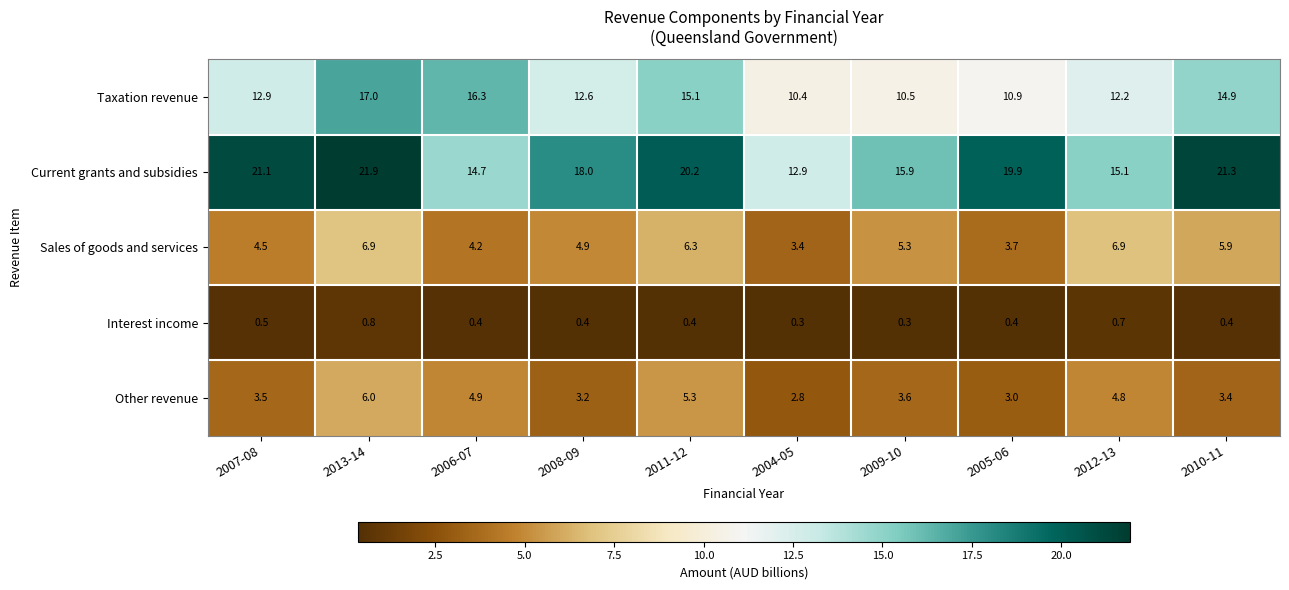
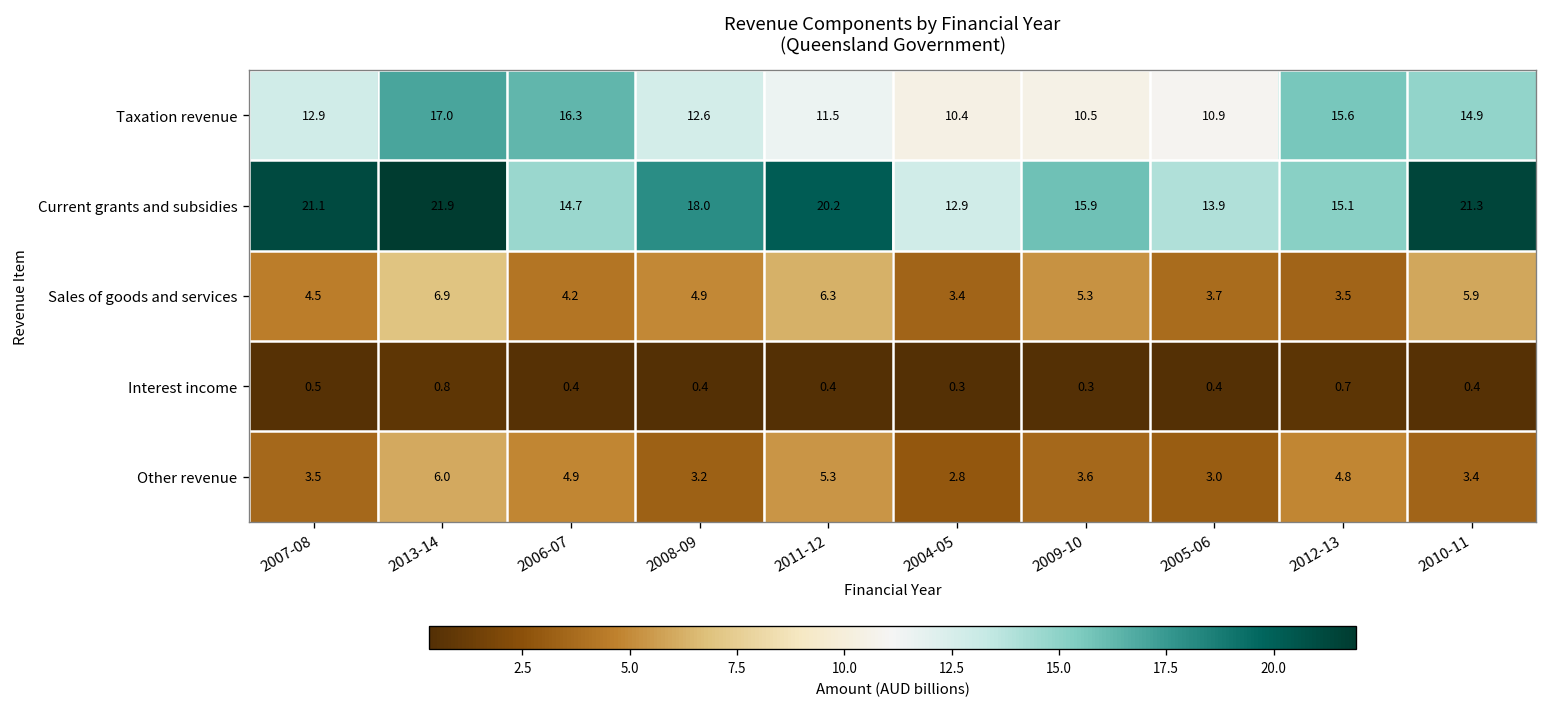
  {
    "Taxation revenue": {
      "2007-08": 12.9,
      "2013-14": 17.0,
      "2006-07": 16.3,
      "2008-09": 12.6,
-     "2011-12": 15.1,
+     "2011-12": 11.5,
      "2004-05": 10.4,
      "2009-10": 10.5,
      "2005-06": 10.9,
-     "2012-13": 12.2,
+     "2012-13": 15.6,
      "2010-11": 14.9
    },
    "Current grants and subsidies": {
      "2007-08": 21.1,
      "2013-14": 21.9,
      "2006-07": 14.7,
      "2008-09": 18.0,
      "2011-12": 20.2,
      "2004-05": 12.9,
      "2009-10": 15.9,
-     "2005-06": 19.9,
+     "2005-06": 13.9,
      "2012-13": 15.1,
      "2010-11": 21.3
    },
    "Sales of goods and services": {
      "2007-08": 4.5,
      "2013-14": 6.9,
      "2006-07": 4.2,
      "2008-09": 4.9,
      "2011-12": 6.3,
      "2004-05": 3.4,
      "2009-10": 5.3,
      "2005-06": 3.7,
-     "2012-13": 6.9,
+     "2012-13": 3.5,
      "2010-11": 5.9
    },
    "Interest income": {
      "2007-08": 0.5,
      "2013-14": 0.8,
      "2006-07": 0.4,
      "2008-09": 0.4,
      "2011-12": 0.4,
      "2004-05": 0.3,
      "2009-10": 0.3,
      "2005-06": 0.4,
      "2012-13": 0.7,
      "2010-11": 0.4
    },
    "Other revenue": {
      "2007-08": 3.5,
      "2013-14": 6.0,
      "2006-07": 4.9,
      "2008-09": 3.2,
      "2011-12": 5.3,
      "2004-05": 2.8,
      "2009-10": 3.6,
      "2005-06": 3.0,
      "2012-13": 4.8,
      "2010-11": 3.4
    }
  }
